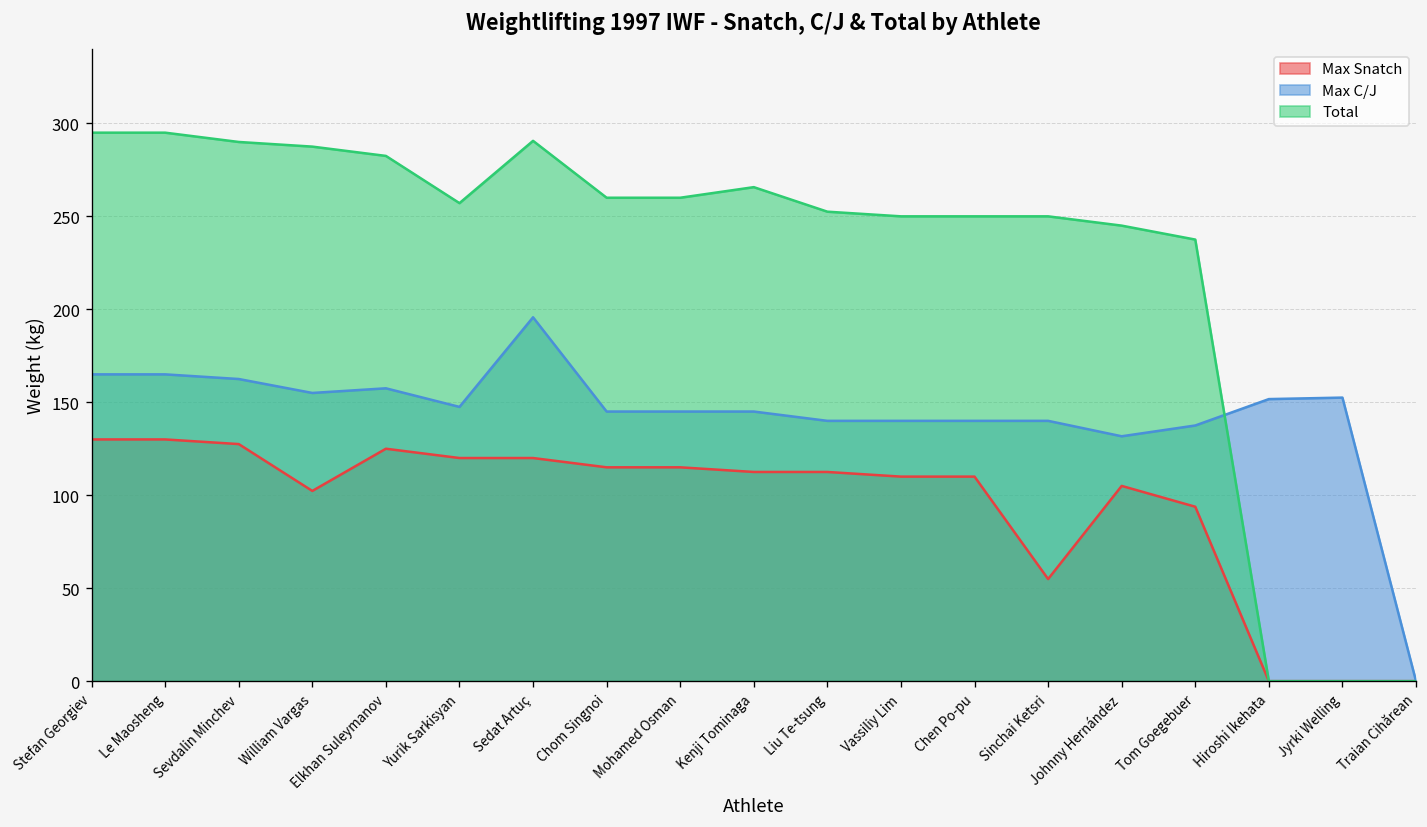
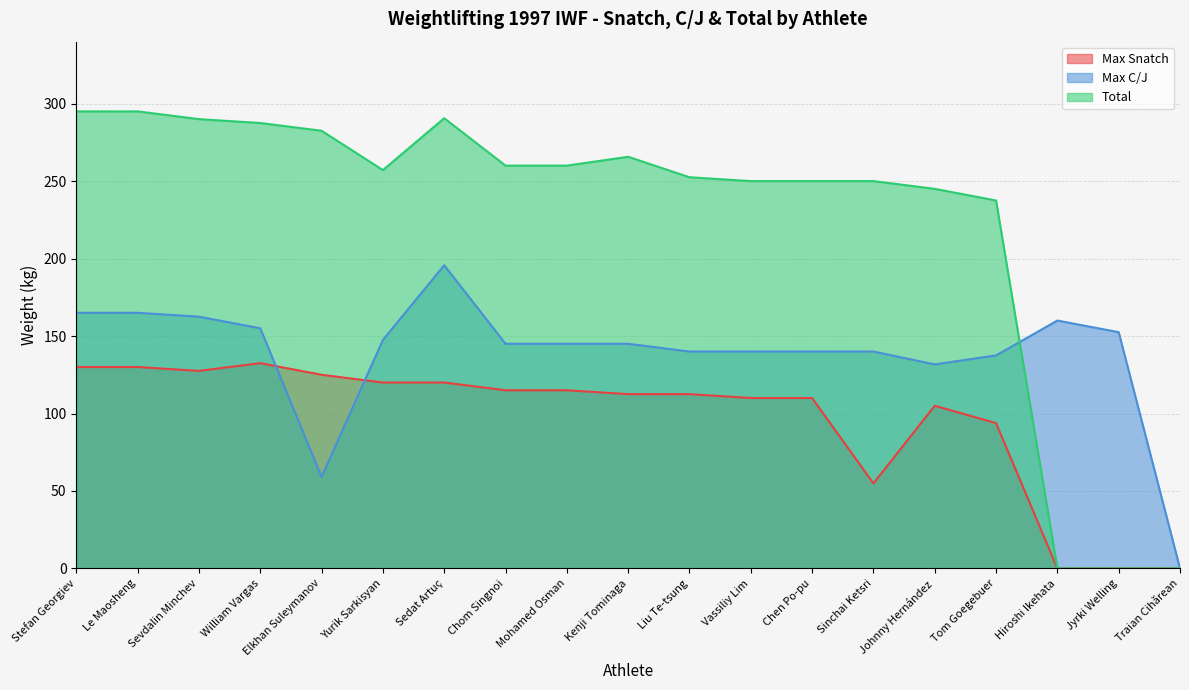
  {
    "Max Snatch": {
      "Stefan Georgiev": 130,
      "Le Maosheng": 130,
      "Sevdalin Minchev": 128,
-     "William Vargas": 102,
+     "William Vargas": 133,
      "Elkhan Suleymanov": 125,
      "Yurik Sarkisyan": 120,
      "Sedat Artuç": 120,
      "Chom Singnoi": 115,
      "Mohamed Osman": 115,
      "Kenji Tominaga": 113,
      "Liu Te-tsung": 113,
      "Vassiliy Lim": 110,
      "Chen Po-pu": 110,
      "Sinchai Ketsri": 55,
      "Johnny Hernández": 105,
      "Tom Goegebuer": 94
    },
    "Max C/J": {
      "Stefan Georgiev": 165,
      "Le Maosheng": 165,
      "Sevdalin Minchev": 163,
      "William Vargas": 155,
-     "Elkhan Suleymanov": 158,
+     "Elkhan Suleymanov": 59,
      "Yurik Sarkisyan": 148,
      "Sedat Artuç": 196,
      "Chom Singnoi": 145,
      "Mohamed Osman": 145,
      "Kenji Tominaga": 145,
      "Liu Te-tsung": 140,
      "Vassiliy Lim": 140,
      "Chen Po-pu": 140,
      "Sinchai Ketsri": 140,
      "Johnny Hernández": 132,
      "Tom Goegebuer": 138,
-     "Hiroshi Ikehata": 152,
+     "Hiroshi Ikehata": 160,
      "Jyrki Welling": 153
    },
    "Total": {
      "Stefan Georgiev": 295,
      "Le Maosheng": 295,
      "Sevdalin Minchev": 290,
      "William Vargas": 288,
      "Elkhan Suleymanov": 283,
      "Yurik Sarkisyan": 257,
      "Sedat Artuç": 291,
      "Chom Singnoi": 260,
      "Mohamed Osman": 260,
      "Kenji Tominaga": 266,
      "Liu Te-tsung": 253,
      "Vassiliy Lim": 250,
      "Chen Po-pu": 250,
      "Sinchai Ketsri": 250,
      "Johnny Hernández": 245,
      "Tom Goegebuer": 238
    }
  }
